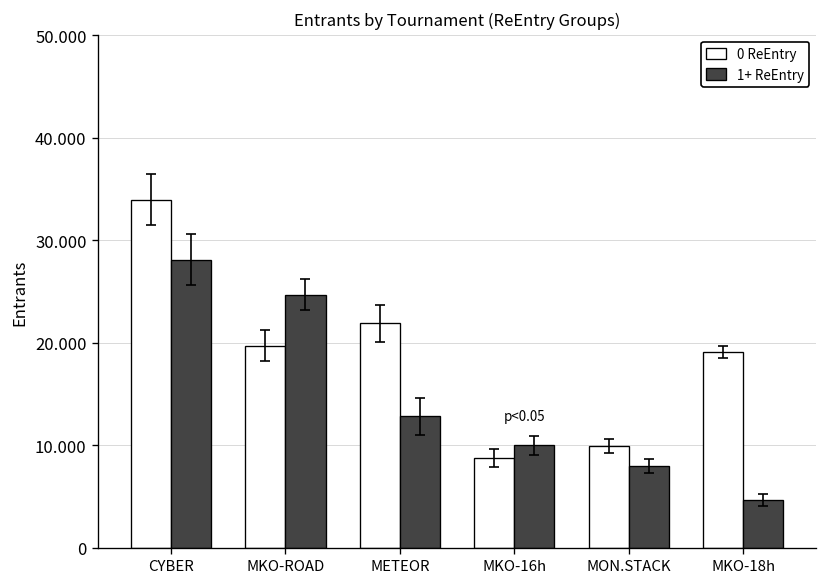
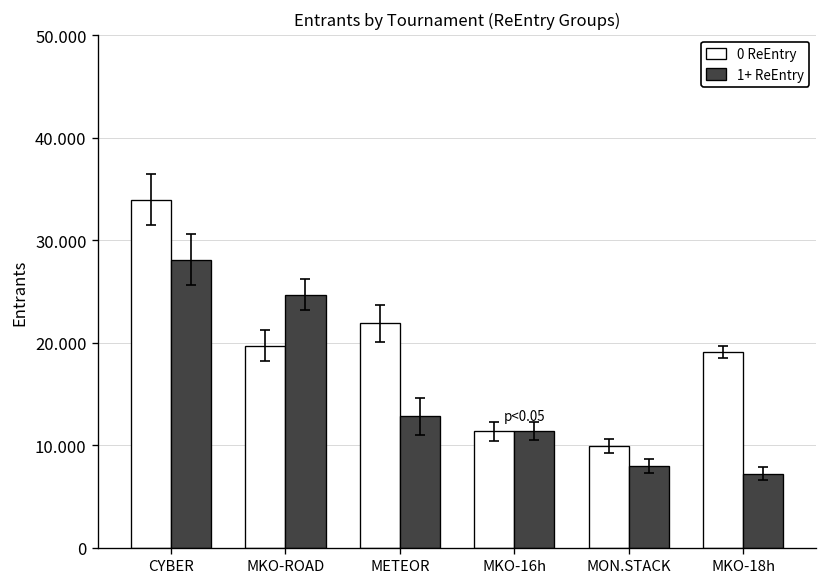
  {
    "0 ReEntry": {
      "CYBER": 34,
      "MKO-ROAD": 20,
      "METEOR": 22,
-     "MKO-16h": 9,
+     "MKO-16h": 11,
      "MON.STACK": 10,
      "MKO-18h": 19
    },
    "1+ ReEntry": {
      "CYBER": 28,
      "MKO-ROAD": 25,
      "METEOR": 13,
-     "MKO-16h": 10,
+     "MKO-16h": 11,
      "MON.STACK": 8,
-     "MKO-18h": 5
+     "MKO-18h": 7
    }
  }
